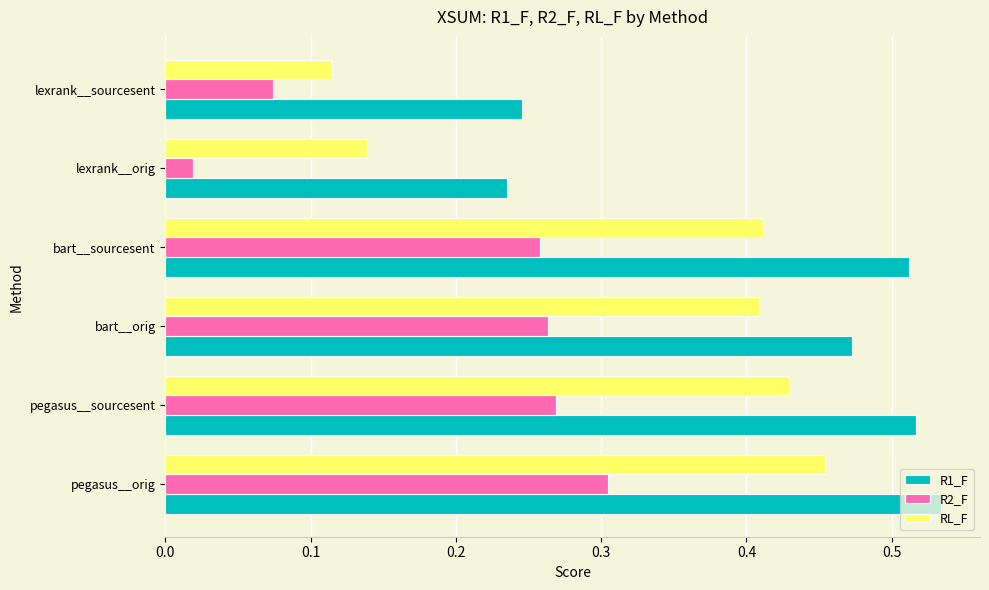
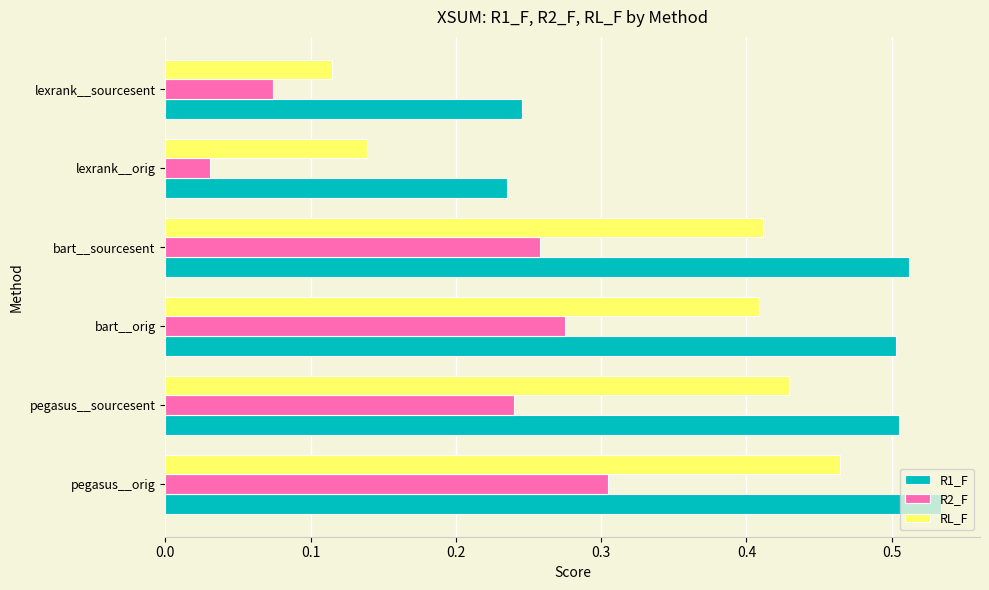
  {
    "R1_F": {
      "lexrank__sourcesent": 0.246,
      "lexrank__orig": 0.235,
      "bart__sourcesent": 0.512,
-     "bart__orig": 0.473,
-     "pegasus__sourcesent": 0.517
+     "bart__orig": 0.503,
+     "pegasus__sourcesent": 0.505
    },
    "R2_F": {
      "lexrank__sourcesent": 0.074,
-     "lexrank__orig": 0.019,
+     "lexrank__orig": 0.031,
      "bart__sourcesent": 0.258,
-     "bart__orig": 0.264,
-     "pegasus__sourcesent": 0.269,
+     "bart__orig": 0.275,
+     "pegasus__sourcesent": 0.240,
      "pegasus__orig": 0.305
    },
    "RL_F": {
      "lexrank__sourcesent": 0.115,
      "lexrank__orig": 0.139,
      "bart__sourcesent": 0.412,
      "bart__orig": 0.408,
      "pegasus__sourcesent": 0.429,
-     "pegasus__orig": 0.454
+     "pegasus__orig": 0.464
    }
  }
